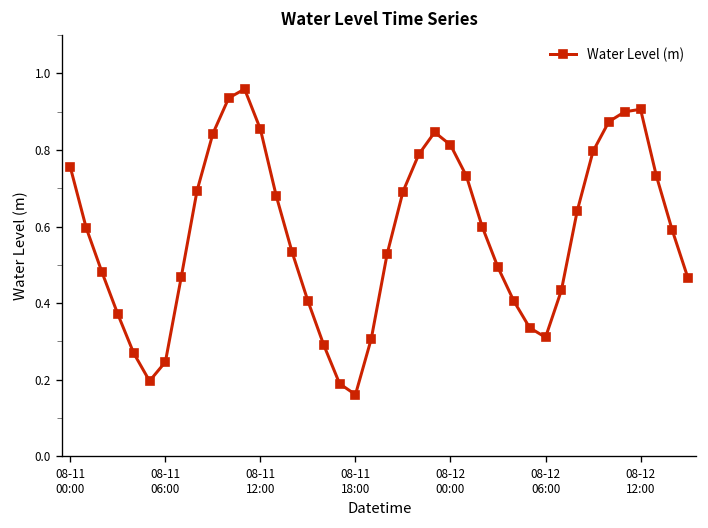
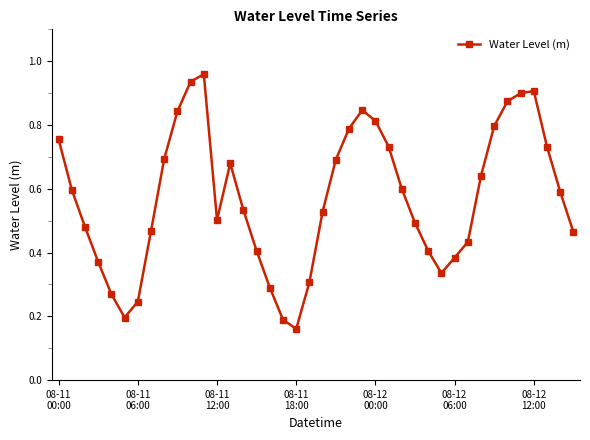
  {
    "08-11 00:00": 0.75,
    "08-11 06:00": 0.25,
-   "08-11 12:00": 0.85,
+   "08-11 12:00": 0.50,
    "08-11 18:00": 0.16,
    "08-12 00:00": 0.81,
-   "08-12 06:00": 0.31,
+   "08-12 06:00": 0.38,
    "08-12 12:00": 0.91
  }
